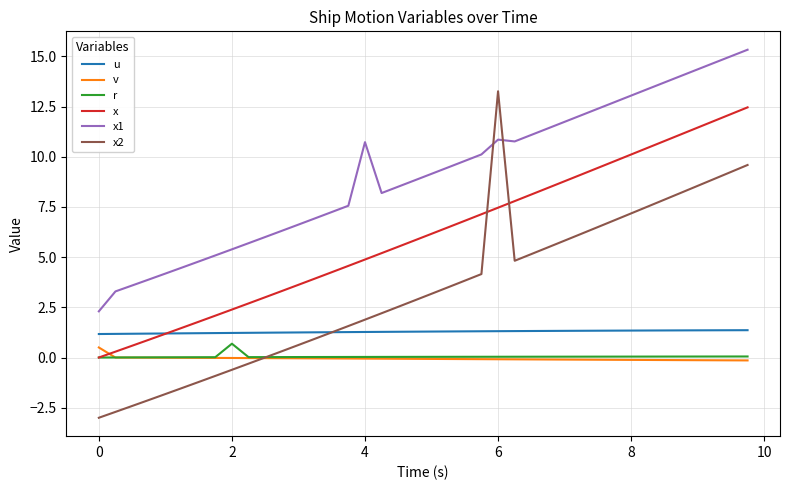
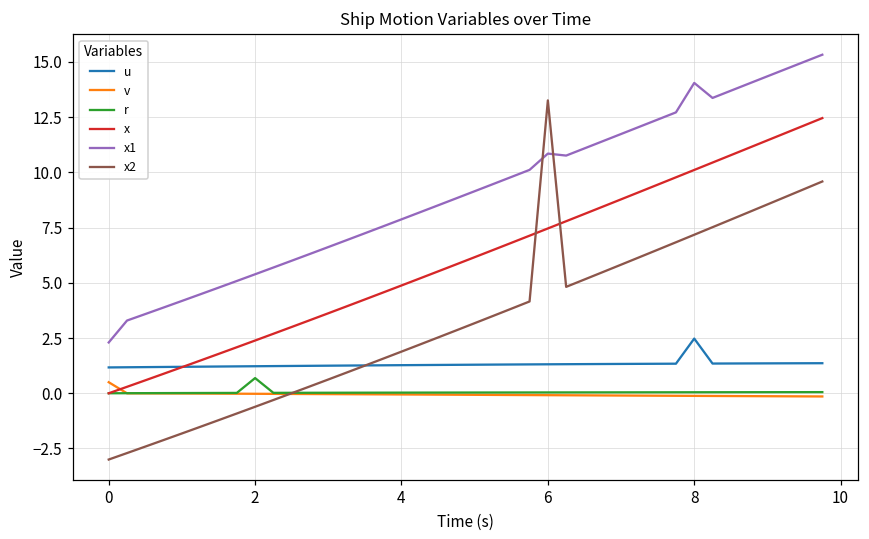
  {
    "u": {
      "0": 1.2,
      "2": 1.2,
      "4": 1.3,
      "6": 1.3,
-     "8": 1.3
+     "8": 2.5
    },
    "v": {
      "0": 0.5,
      "2": 0.0,
      "8": -0.1
    },
    "r": {
      "2": 0.7,
      "8": 0.0
    },
    "x": {
      "2": 2.4,
      "4": 4.9,
      "6": 7.5,
      "8": 10.1
    },
    "x1": {
      "0": 2.3,
      "2": 5.4,
-     "4": 10.7,
+     "4": 7.9,
      "6": 10.9,
-     "8": 13.0
+     "8": 14.1
    },
    "x2": {
      "0": -3.0,
      "2": -0.6,
      "4": 1.9,
      "6": 13.3,
      "8": 7.2
    }
  }
